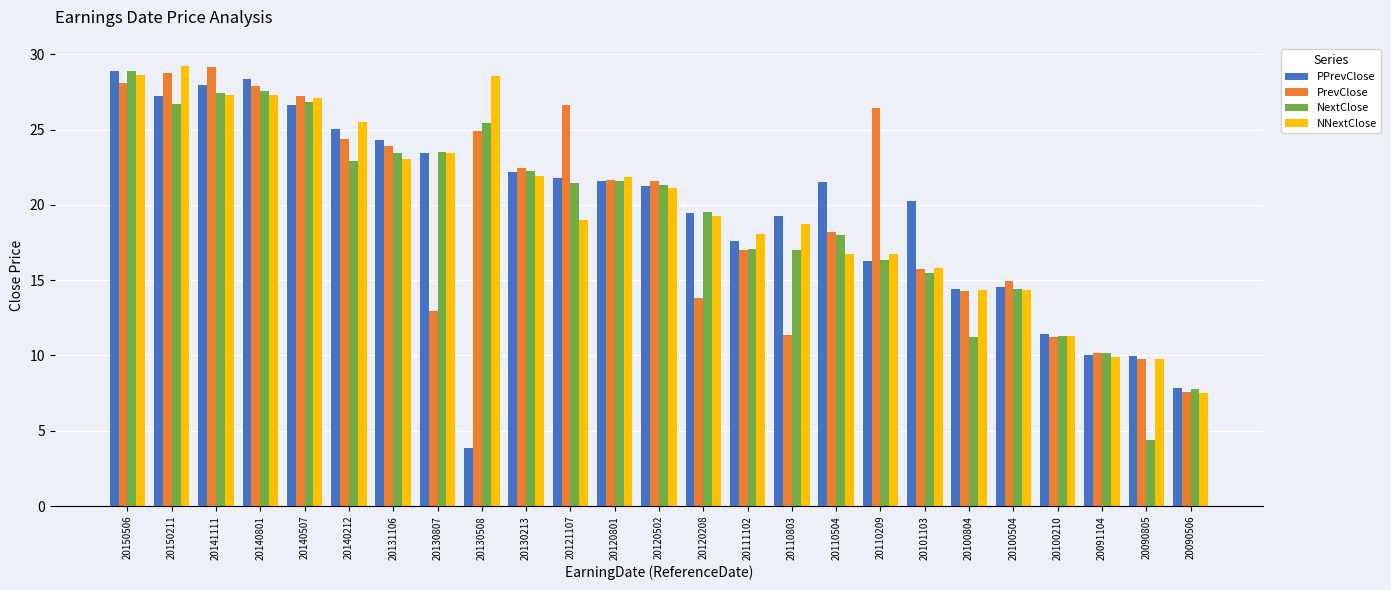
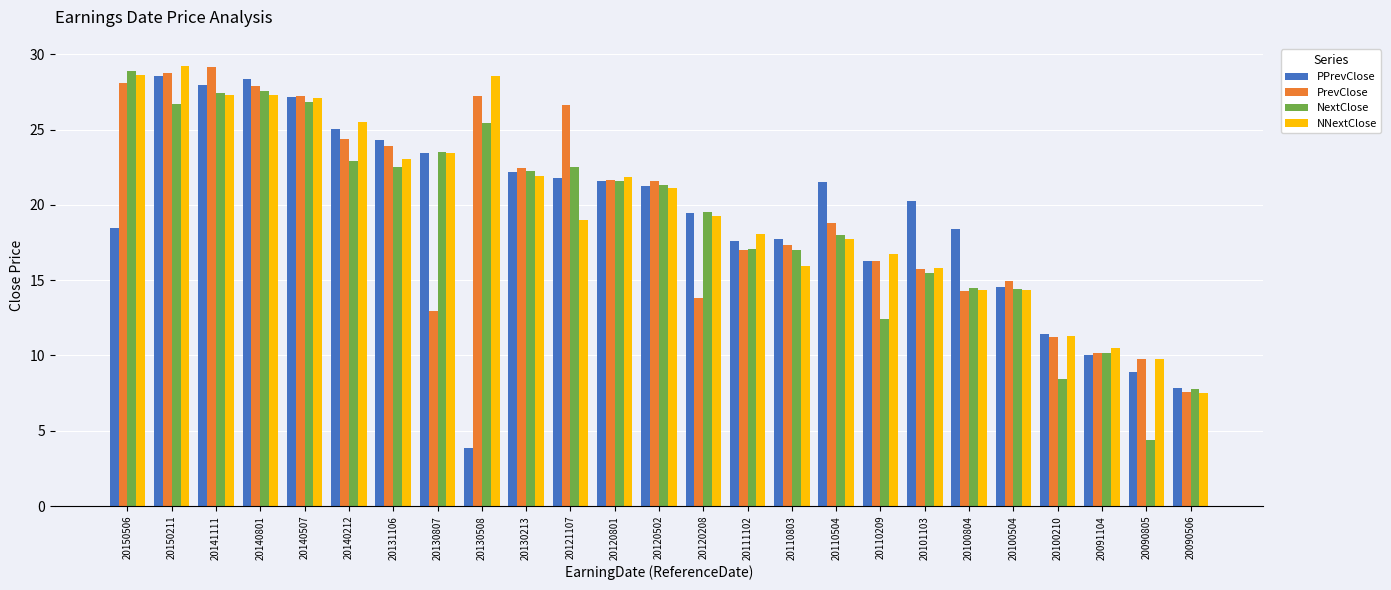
  {
    "PPrevClose": {
-     "20150506": 28.9,
-     "20150211": 27.2,
+     "20150506": 18.5,
+     "20150211": 28.6,
      "20141111": 28.0,
      "20140801": 28.4,
-     "20140507": 26.6,
+     "20140507": 27.2,
      "20140212": 25.0,
      "20131106": 24.3,
      "20130807": 23.5,
      "20130508": 3.9,
      "20130213": 22.2,
      "20121107": 21.8,
      "20120801": 21.6,
      "20120502": 21.3,
      "20120208": 19.4,
      "20111102": 17.6,
-     "20110803": 19.3,
+     "20110803": 17.7,
      "20110504": 21.5,
      "20110209": 16.2,
      "20101103": 20.2,
-     "20100804": 14.4,
+     "20100804": 18.4,
      "20100504": 14.6,
      "20100210": 11.4,
      "20091104": 10.0,
-     "20090805": 10.0,
+     "20090805": 8.9,
      "20090506": 7.8
    },
    "PrevClose": {
      "20150506": 28.1,
      "20150211": 28.8,
      "20141111": 29.1,
      "20140801": 27.9,
      "20140507": 27.2,
      "20140212": 24.4,
      "20131106": 23.9,
      "20130807": 13.0,
-     "20130508": 24.9,
+     "20130508": 27.2,
      "20130213": 22.4,
      "20121107": 26.6,
      "20120801": 21.7,
      "20120502": 21.6,
      "20120208": 13.8,
      "20111102": 17.0,
-     "20110803": 11.3,
-     "20110504": 18.2,
-     "20110209": 26.4,
+     "20110803": 17.3,
+     "20110504": 18.8,
+     "20110209": 16.2,
      "20101103": 15.7,
      "20100804": 14.3,
      "20100504": 15.0,
      "20100210": 11.2,
      "20091104": 10.1,
      "20090805": 9.7,
      "20090506": 7.6
    },
    "NextClose": {
      "20150506": 28.9,
      "20150211": 26.7,
      "20141111": 27.4,
      "20140801": 27.5,
      "20140507": 26.9,
      "20140212": 22.9,
-     "20131106": 23.4,
+     "20131106": 22.5,
      "20130807": 23.5,
      "20130508": 25.5,
      "20130213": 22.3,
-     "20121107": 21.5,
+     "20121107": 22.5,
      "20120801": 21.6,
      "20120502": 21.3,
      "20120208": 19.5,
      "20111102": 17.1,
      "20110803": 17.0,
      "20110504": 18.0,
-     "20110209": 16.3,
+     "20110209": 12.4,
      "20101103": 15.5,
-     "20100804": 11.2,
+     "20100804": 14.5,
      "20100504": 14.4,
-     "20100210": 11.3,
+     "20100210": 8.4,
      "20091104": 10.2,
      "20090805": 4.4,
      "20090506": 7.8
    },
    "NNextClose": {
      "20150506": 28.6,
      "20150211": 29.2,
      "20141111": 27.3,
      "20140801": 27.3,
      "20140507": 27.1,
      "20140212": 25.5,
      "20131106": 23.0,
      "20130807": 23.4,
      "20130508": 28.5,
      "20130213": 21.9,
      "20121107": 19.0,
      "20120801": 21.9,
      "20120502": 21.1,
      "20120208": 19.2,
      "20111102": 18.1,
-     "20110803": 18.7,
-     "20110504": 16.7,
+     "20110803": 16.0,
+     "20110504": 17.8,
      "20110209": 16.7,
      "20101103": 15.8,
      "20100804": 14.3,
      "20100504": 14.3,
      "20100210": 11.3,
-     "20091104": 9.9,
+     "20091104": 10.5,
      "20090805": 9.8,
      "20090506": 7.5
    }
  }
